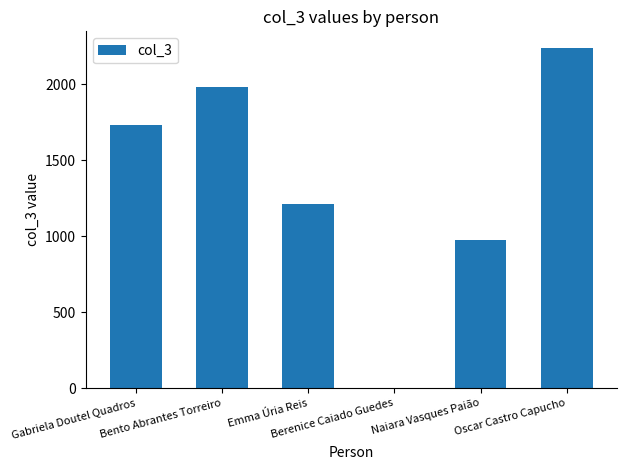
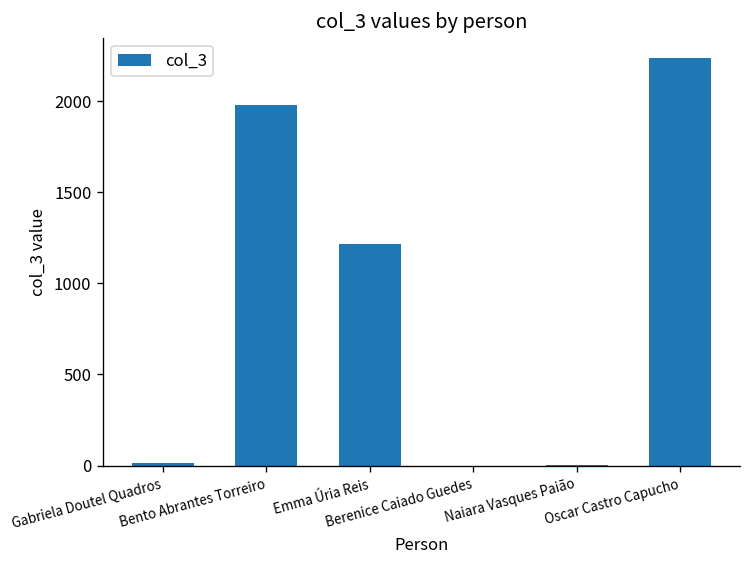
  {
-   "Gabriela Doutel Quadros": 1730,
+   "Gabriela Doutel Quadros": 10,
    "Bento Abrantes Torreiro": 1980,
    "Emma Úria Reis": 1210,
    "Berenice Caiado Guedes": 0,
-   "Naiara Vasques Paião": 970,
+   "Naiara Vasques Paião": 0,
    "Oscar Castro Capucho": 2240
  }
